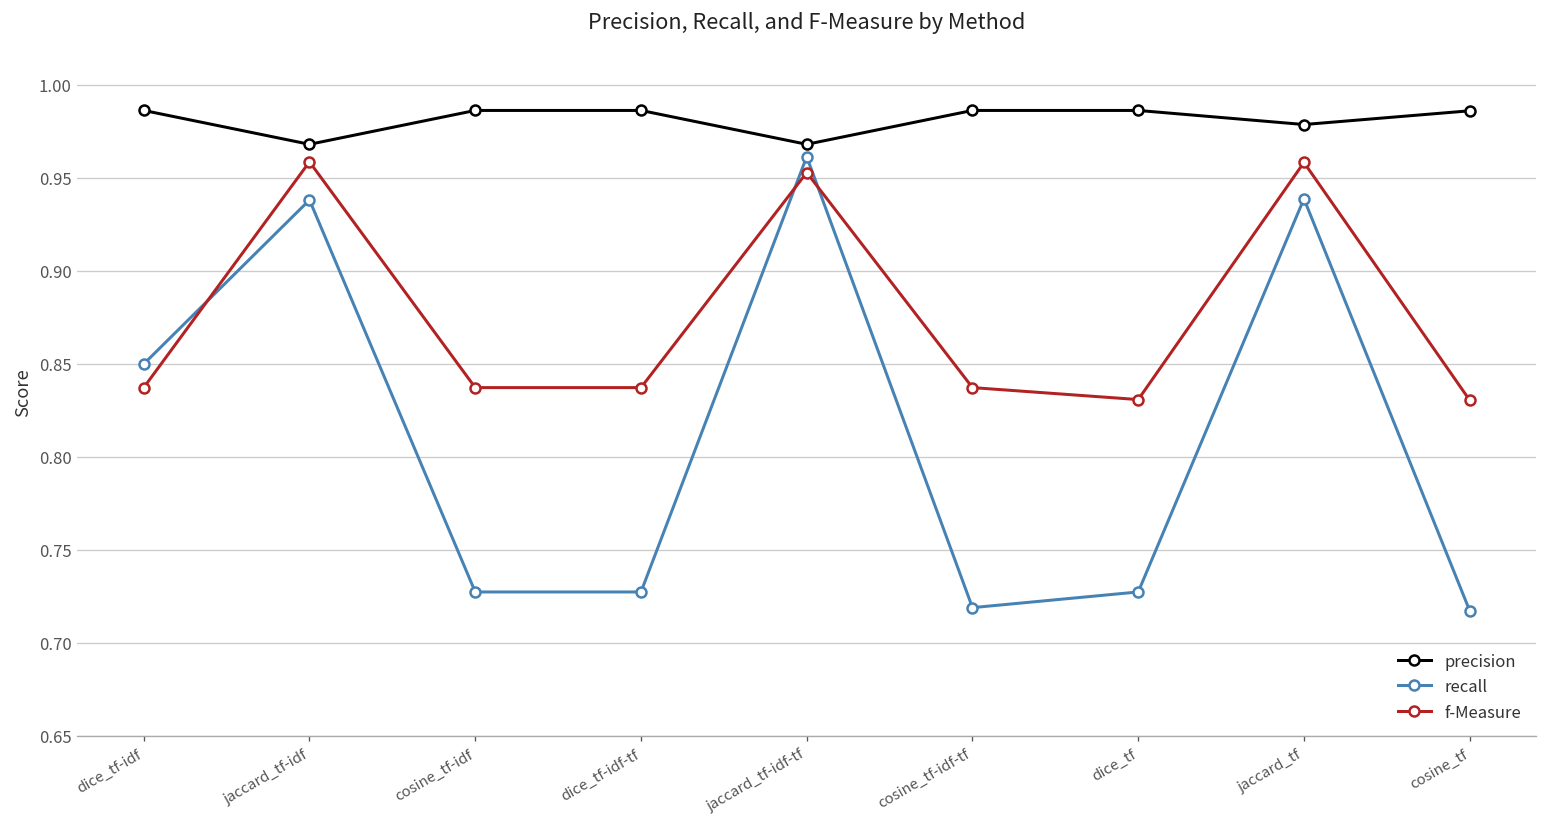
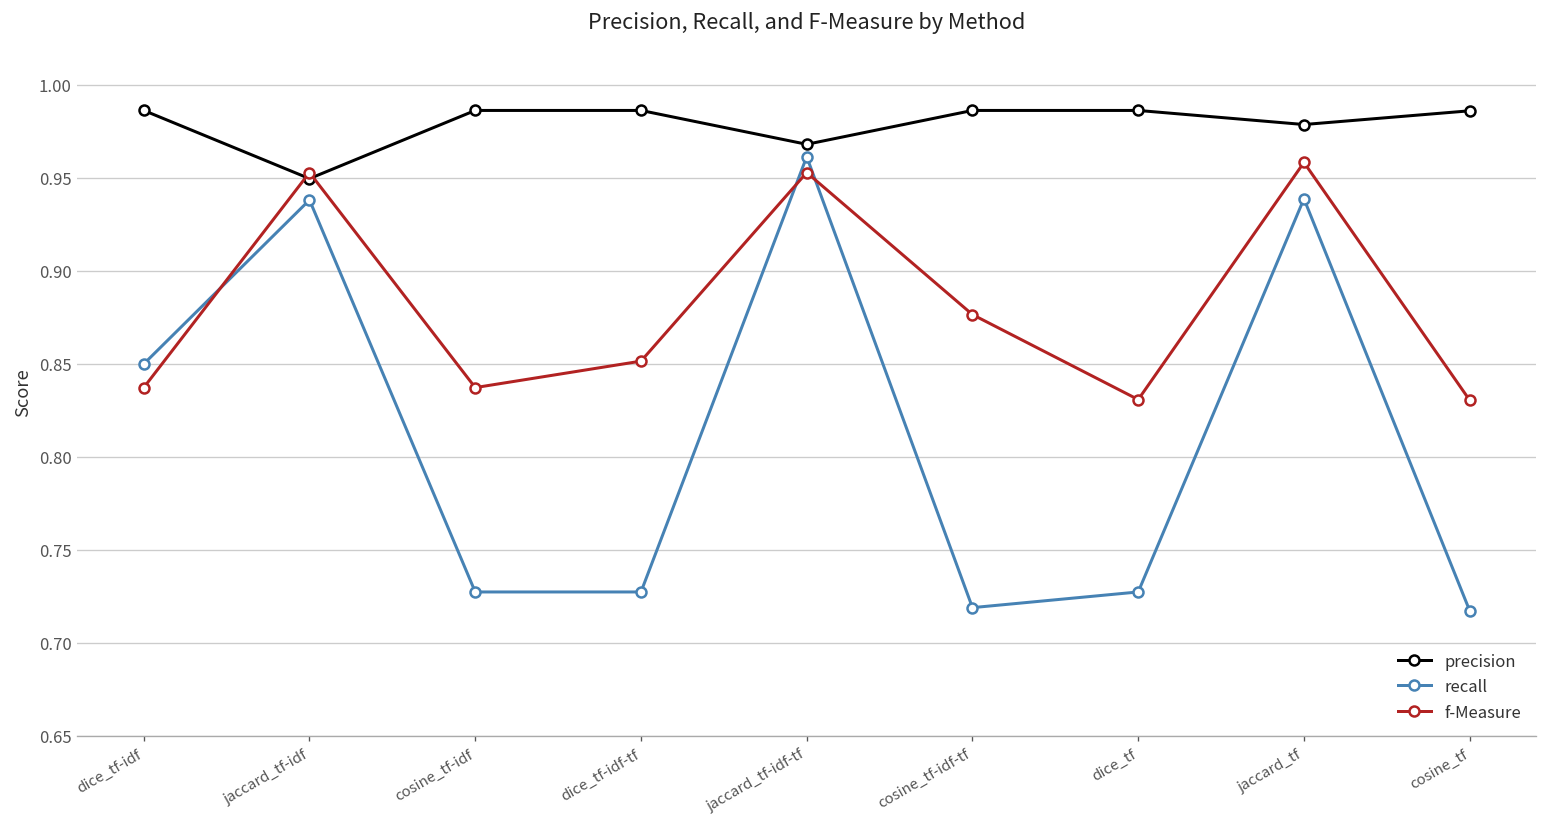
  {
    "precision": {
      "dice_tf-idf": 0.986,
-     "jaccard_tf-idf": 0.968,
+     "jaccard_tf-idf": 0.950,
      "cosine_tf-idf": 0.986,
      "dice_tf-idf-tf": 0.986,
      "jaccard_tf-idf-tf": 0.968,
      "cosine_tf-idf-tf": 0.986,
      "dice_tf": 0.986,
      "jaccard_tf": 0.979,
      "cosine_tf": 0.986
    },
    "recall": {
      "dice_tf-idf": 0.850,
      "jaccard_tf-idf": 0.938,
      "cosine_tf-idf": 0.727,
      "dice_tf-idf-tf": 0.727,
      "jaccard_tf-idf-tf": 0.961,
      "cosine_tf-idf-tf": 0.719,
      "dice_tf": 0.727,
      "jaccard_tf": 0.939,
      "cosine_tf": 0.717
    },
    "f-Measure": {
      "dice_tf-idf": 0.837,
-     "jaccard_tf-idf": 0.959,
+     "jaccard_tf-idf": 0.953,
      "cosine_tf-idf": 0.837,
-     "dice_tf-idf-tf": 0.837,
+     "dice_tf-idf-tf": 0.851,
      "jaccard_tf-idf-tf": 0.953,
-     "cosine_tf-idf-tf": 0.837,
+     "cosine_tf-idf-tf": 0.876,
      "dice_tf": 0.831,
      "jaccard_tf": 0.958,
      "cosine_tf": 0.830
    }
  }
